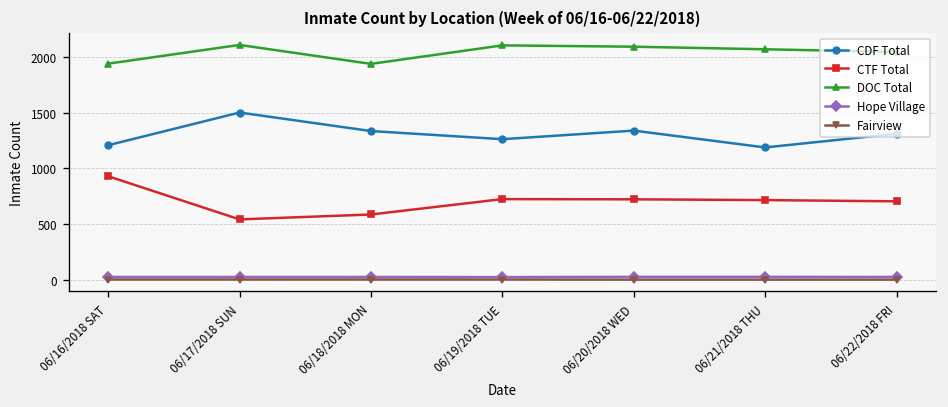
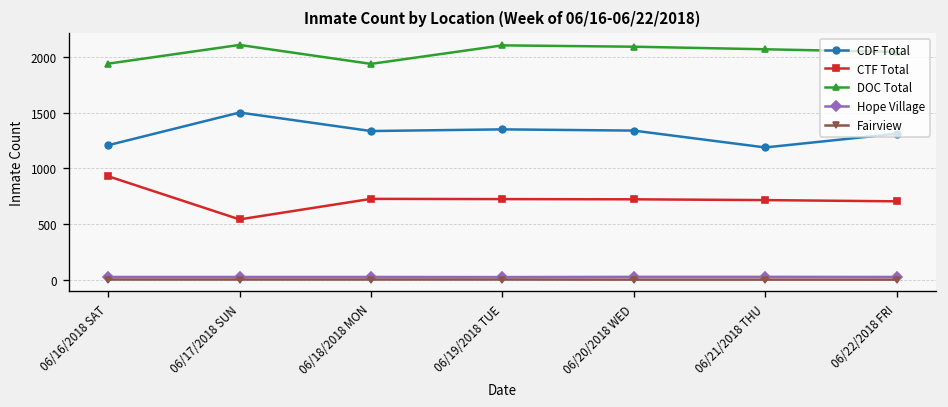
  {
    "CDF Total": {
      "06/16/2018 SAT": 1200,
      "06/17/2018 SUN": 1500,
      "06/18/2018 MON": 1300,
-     "06/19/2018 TUE": 1260,
+     "06/19/2018 TUE": 1350,
      "06/20/2018 WED": 1300,
      "06/21/2018 THU": 1200,
      "06/22/2018 FRI": 1300
    },
    "CTF Total": {
      "06/16/2018 SAT": 900,
      "06/17/2018 SUN": 500,
-     "06/18/2018 MON": 600,
+     "06/18/2018 MON": 700,
      "06/19/2018 TUE": 700,
      "06/20/2018 WED": 700,
      "06/21/2018 THU": 700,
      "06/22/2018 FRI": 700
    },
    "DOC Total": {
      "06/16/2018 SAT": 1900,
      "06/17/2018 SUN": 2100,
      "06/18/2018 MON": 1900,
      "06/19/2018 TUE": 2100,
      "06/20/2018 WED": 2100,
      "06/21/2018 THU": 2100
    }
  }
